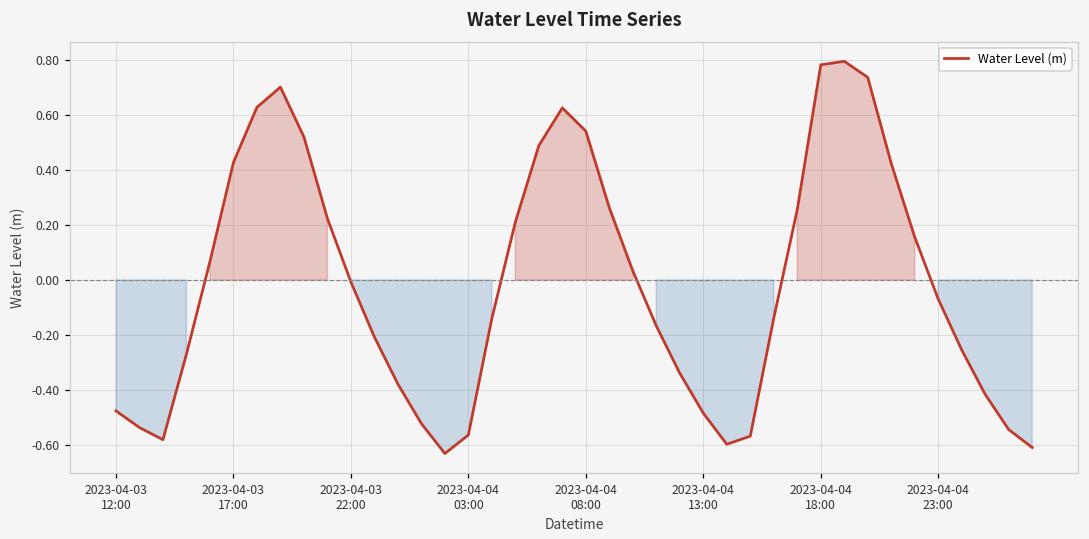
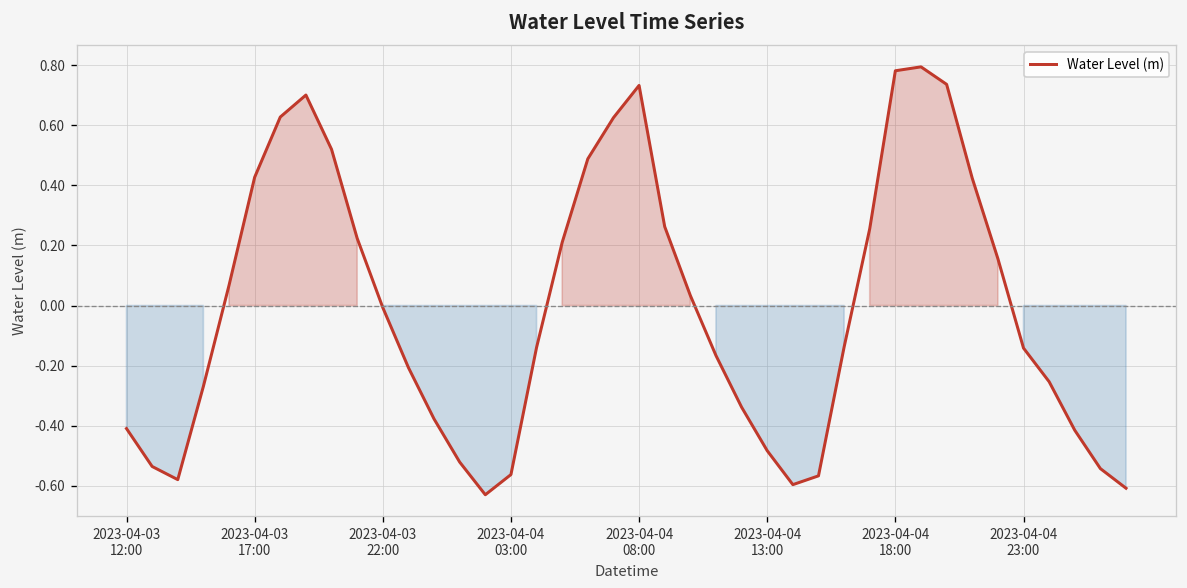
  {
-   "2023-04-03 12:00": -0.47,
+   "2023-04-03 12:00": -0.41,
    "2023-04-03 17:00": 0.43,
    "2023-04-03 22:00": -0.01,
    "2023-04-04 03:00": -0.56,
-   "2023-04-04 08:00": 0.54,
+   "2023-04-04 08:00": 0.73,
    "2023-04-04 13:00": -0.48,
    "2023-04-04 18:00": 0.78,
-   "2023-04-04 23:00": -0.07
+   "2023-04-04 23:00": -0.14
  }
